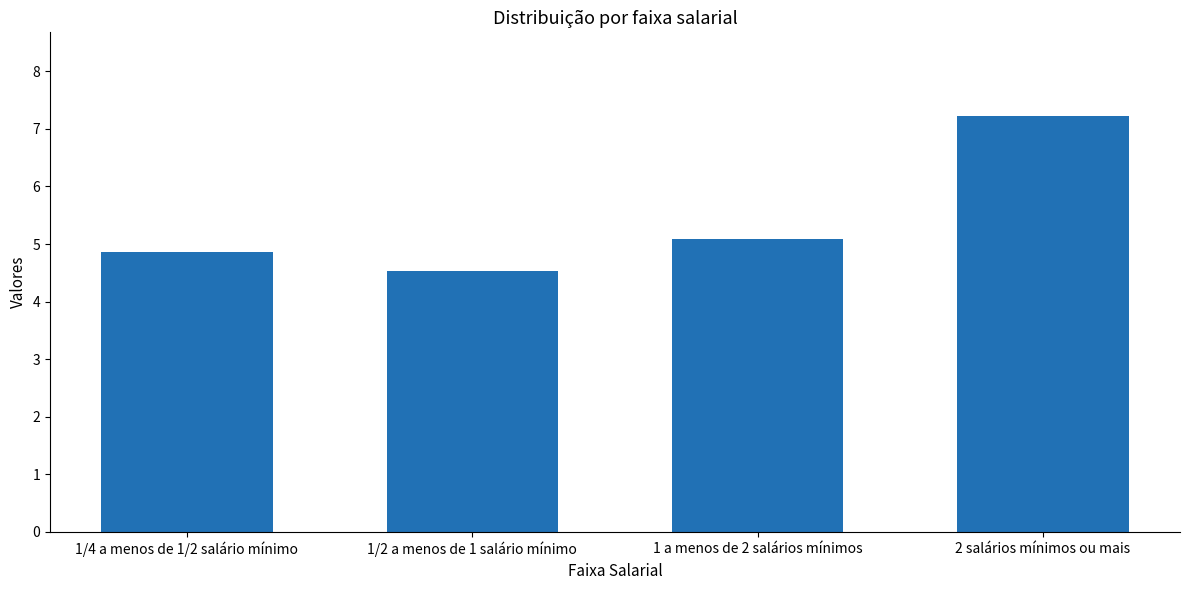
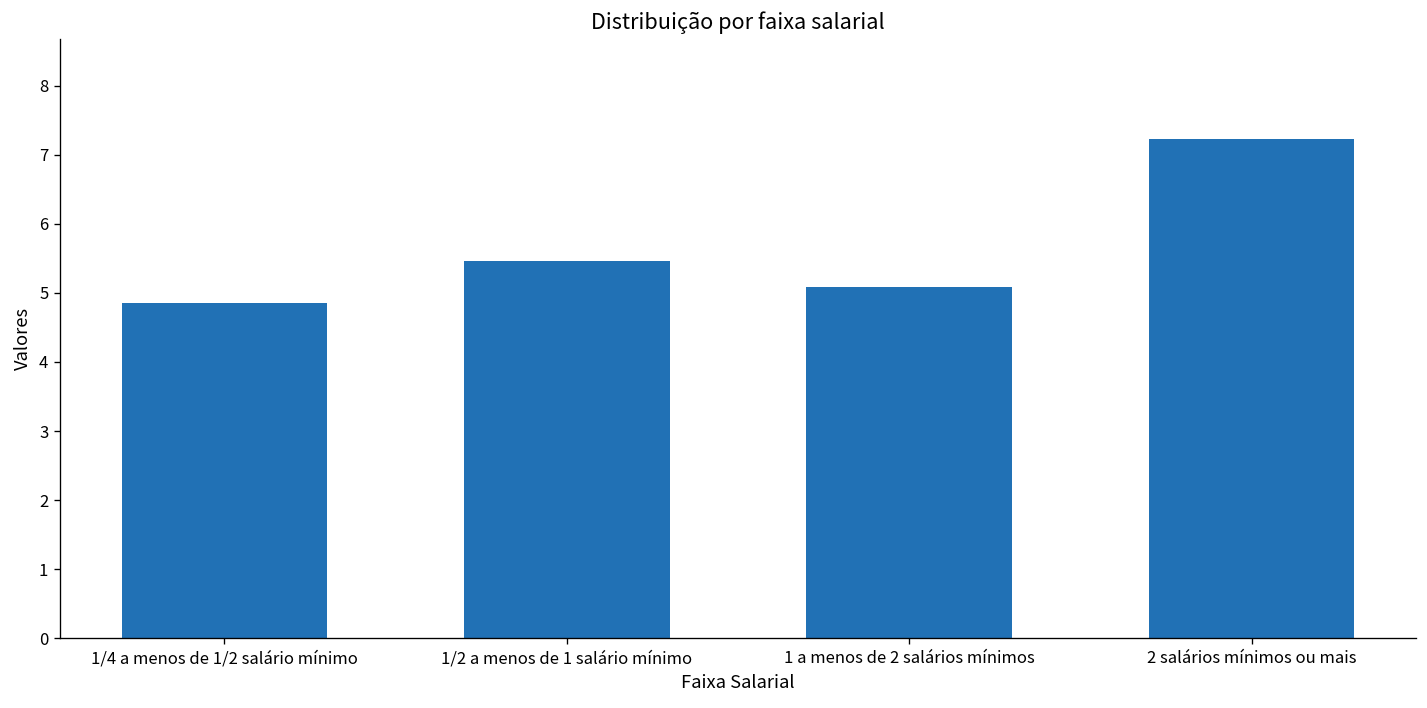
  {
    "1/4 a menos de 1/2 salário mínimo": 4.9,
-   "1/2 a menos de 1 salário mínimo": 4.5,
+   "1/2 a menos de 1 salário mínimo": 5.5,
    "1 a menos de 2 salários mínimos": 5.1,
    "2 salários mínimos ou mais": 7.2
  }
